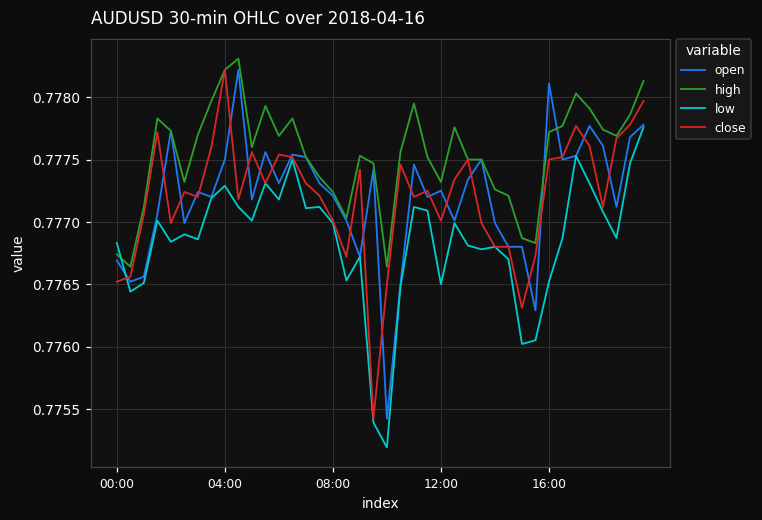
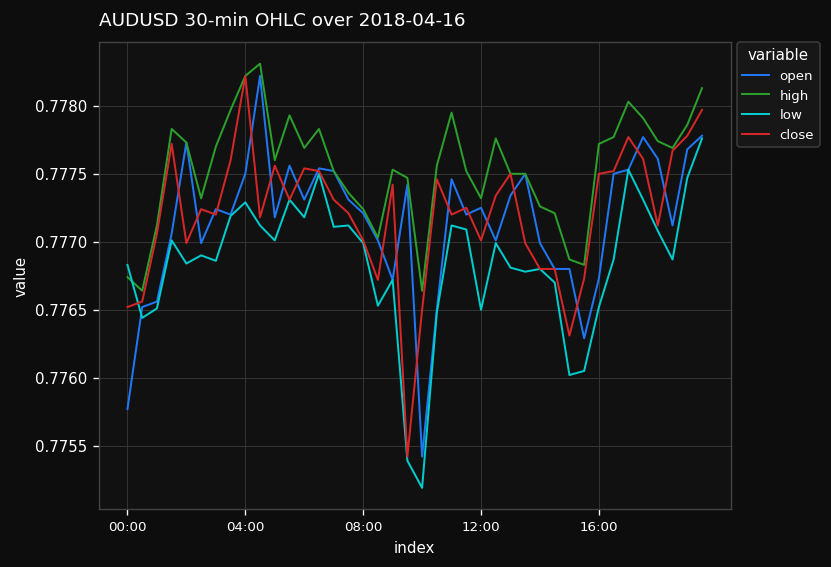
  {
    "open": {
-     "00:00": 0.77669,
+     "00:00": 0.77577,
      "04:00": 0.77750,
      "08:00": 0.77721,
      "12:00": 0.77725,
-     "16:00": 0.77811
+     "16:00": 0.77673
    },
    "high": {
      "00:00": 0.77674,
      "08:00": 0.77724,
      "12:00": 0.77732,
      "16:00": 0.77772
    },
    "low": {
      "00:00": 0.77683,
      "04:00": 0.77729,
      "12:00": 0.77650,
      "16:00": 0.77652
    },
    "close": {
      "00:00": 0.77652,
      "12:00": 0.77701,
      "16:00": 0.77750
    }
  }
